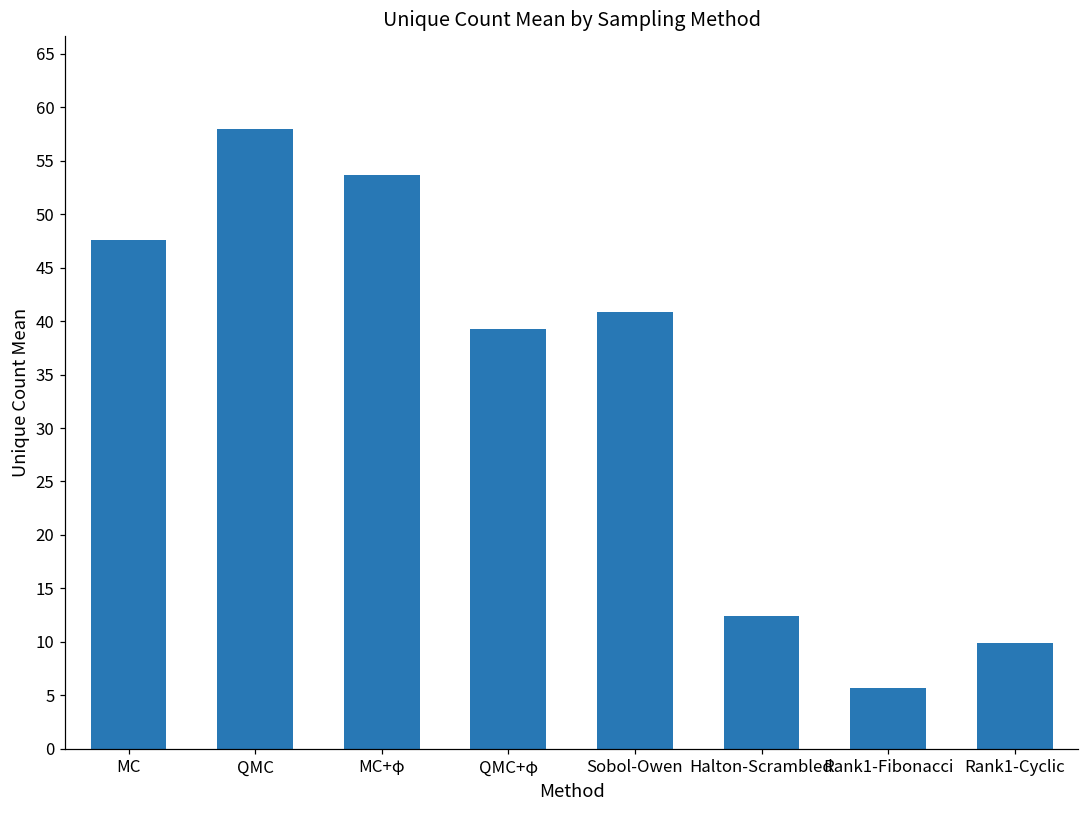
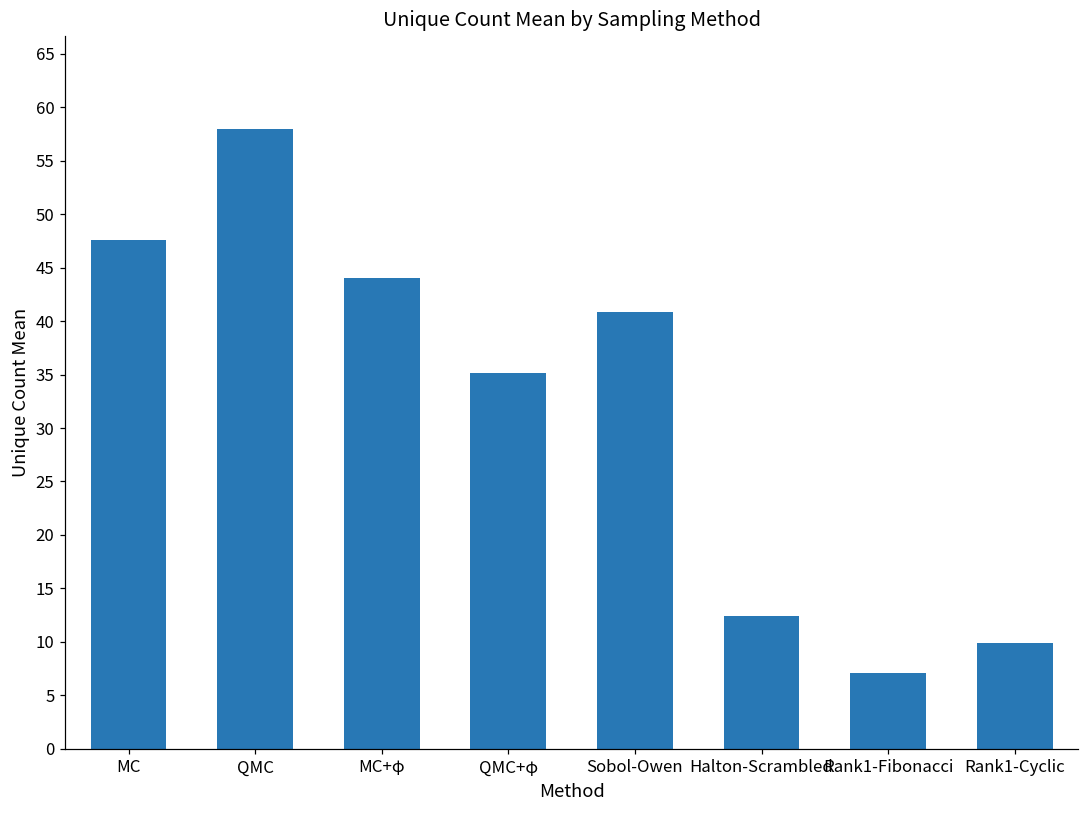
  {
    "MC": 48,
    "QMC": 58,
-   "MC+φ": 54,
-   "QMC+φ": 39,
+   "MC+φ": 44,
+   "QMC+φ": 35,
    "Sobol-Owen": 41,
    "Halton-Scrambled": 12,
-   "Rank1-Fibonacci": 6,
+   "Rank1-Fibonacci": 7,
    "Rank1-Cyclic": 10
  }
